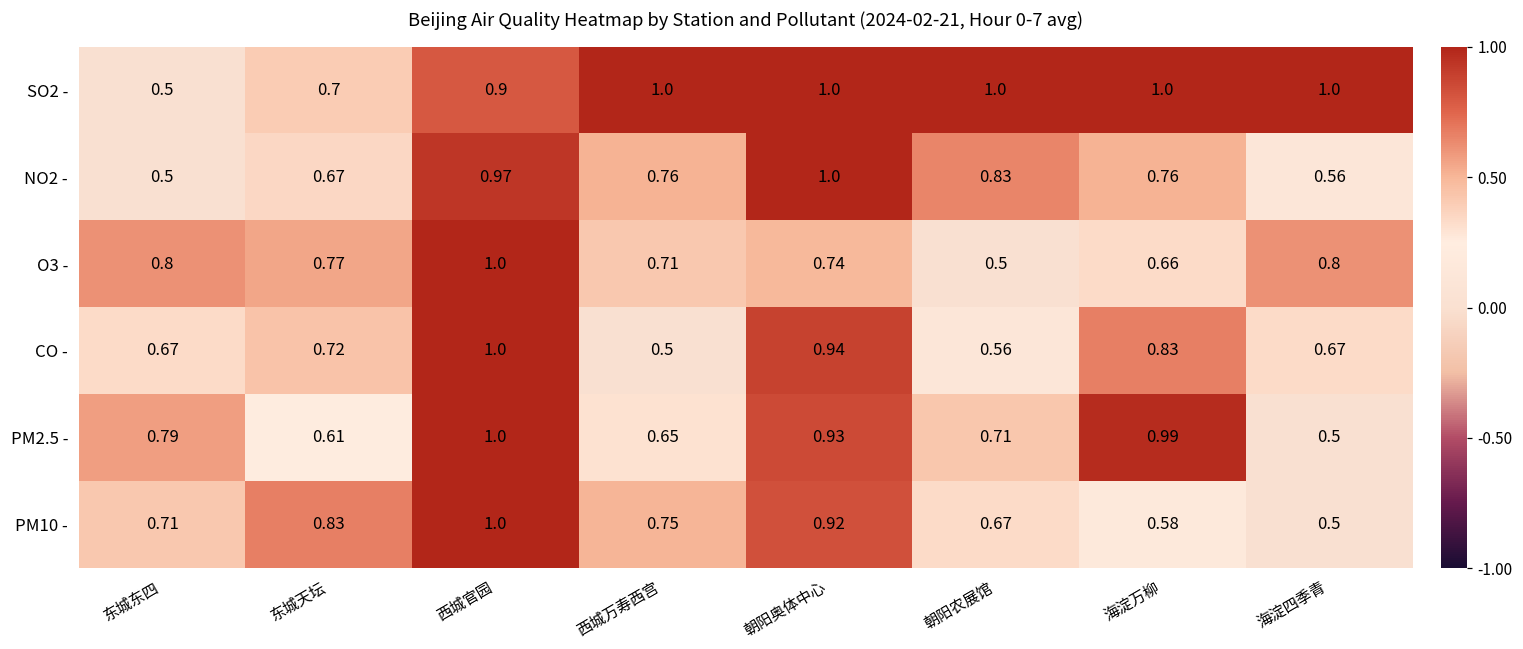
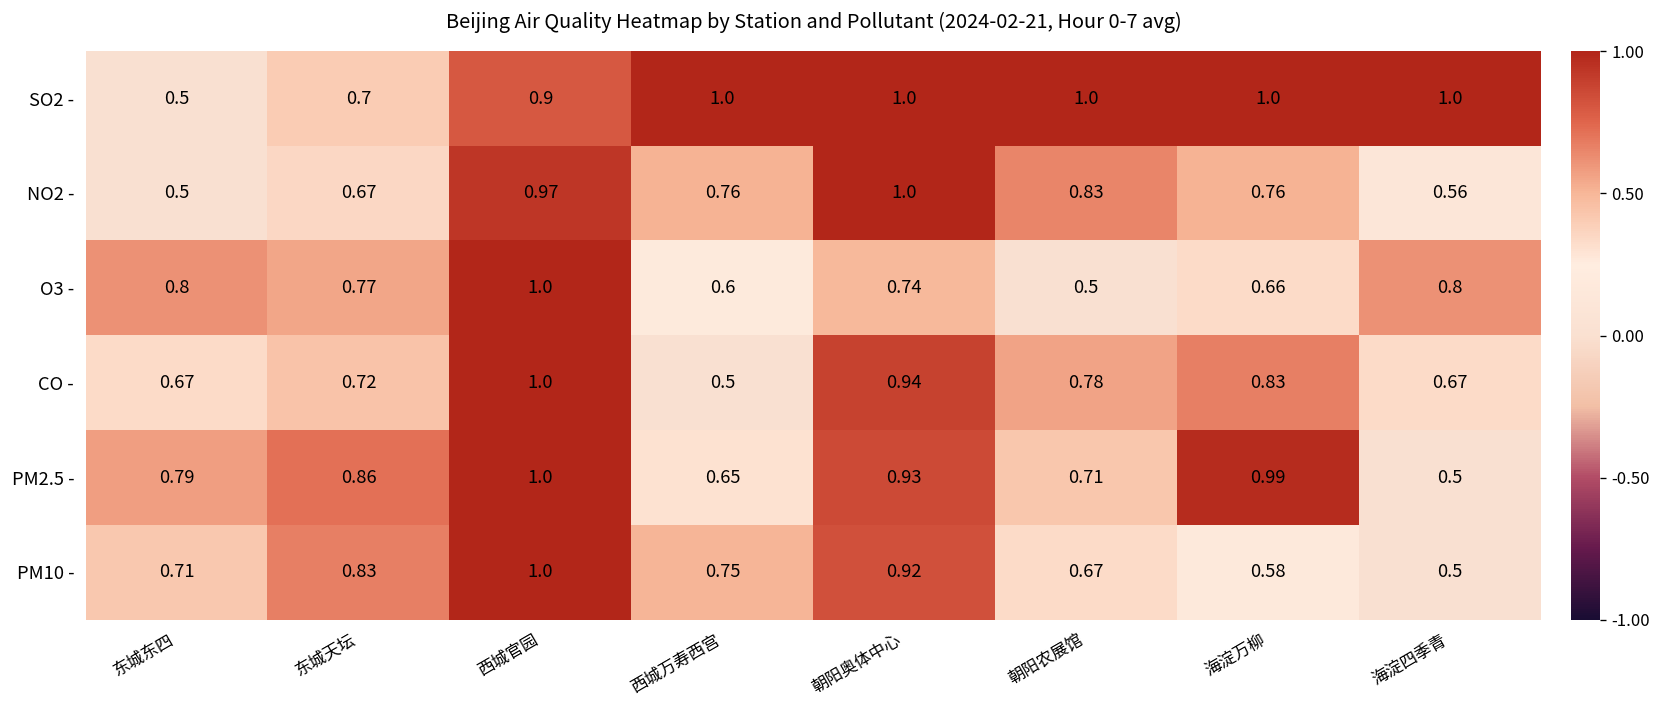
  {
    "SO2 -": {
      "东城东四": 0.5,
      "东城天坛": 0.7,
      "西城官园": 0.9,
      "西城万寿西宫": 1.0,
      "朝阳奥体中心": 1.0,
      "朝阳农展馆": 1.0,
      "海淀万柳": 1.0,
      "海淀四季青": 1.0
    },
    "NO2 -": {
      "东城东四": 0.5,
      "东城天坛": 0.67,
      "西城官园": 0.97,
      "西城万寿西宫": 0.76,
      "朝阳奥体中心": 1.0,
      "朝阳农展馆": 0.83,
      "海淀万柳": 0.76,
      "海淀四季青": 0.56
    },
    "O3 -": {
      "东城东四": 0.8,
      "东城天坛": 0.77,
      "西城官园": 1.0,
-     "西城万寿西宫": 0.71,
+     "西城万寿西宫": 0.6,
      "朝阳奥体中心": 0.74,
      "朝阳农展馆": 0.5,
      "海淀万柳": 0.66,
      "海淀四季青": 0.8
    },
    "CO -": {
      "东城东四": 0.67,
      "东城天坛": 0.72,
      "西城官园": 1.0,
      "西城万寿西宫": 0.5,
      "朝阳奥体中心": 0.94,
-     "朝阳农展馆": 0.56,
+     "朝阳农展馆": 0.78,
      "海淀万柳": 0.83,
      "海淀四季青": 0.67
    },
    "PM2.5 -": {
      "东城东四": 0.79,
-     "东城天坛": 0.61,
+     "东城天坛": 0.86,
      "西城官园": 1.0,
      "西城万寿西宫": 0.65,
      "朝阳奥体中心": 0.93,
      "朝阳农展馆": 0.71,
      "海淀万柳": 0.99,
      "海淀四季青": 0.5
    },
    "PM10 -": {
      "东城东四": 0.71,
      "东城天坛": 0.83,
      "西城官园": 1.0,
      "西城万寿西宫": 0.75,
      "朝阳奥体中心": 0.92,
      "朝阳农展馆": 0.67,
      "海淀万柳": 0.58,
      "海淀四季青": 0.5
    }
  }
